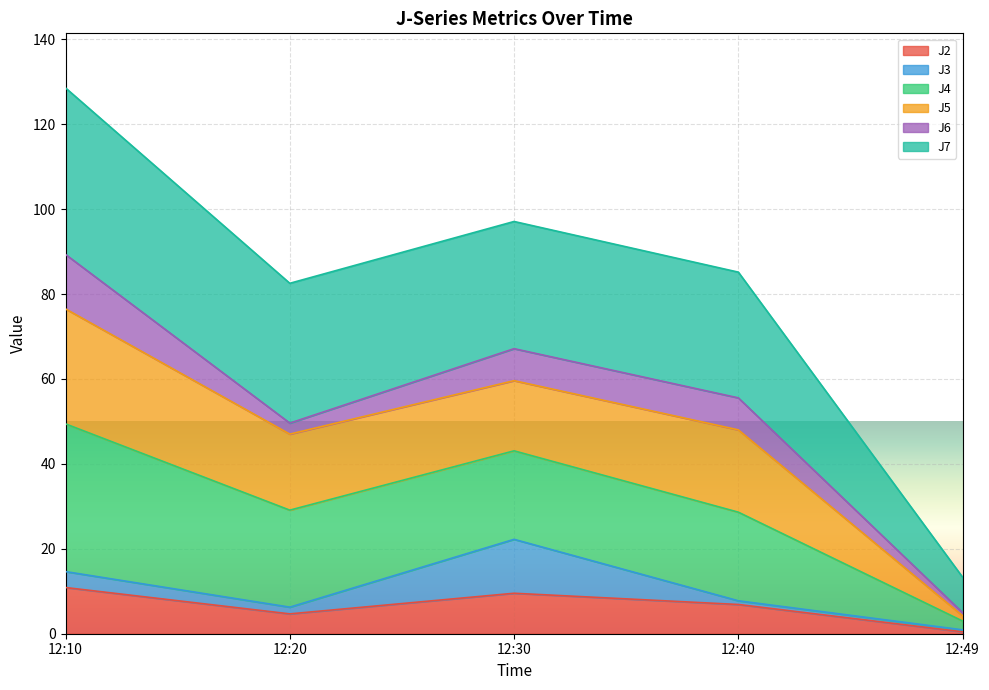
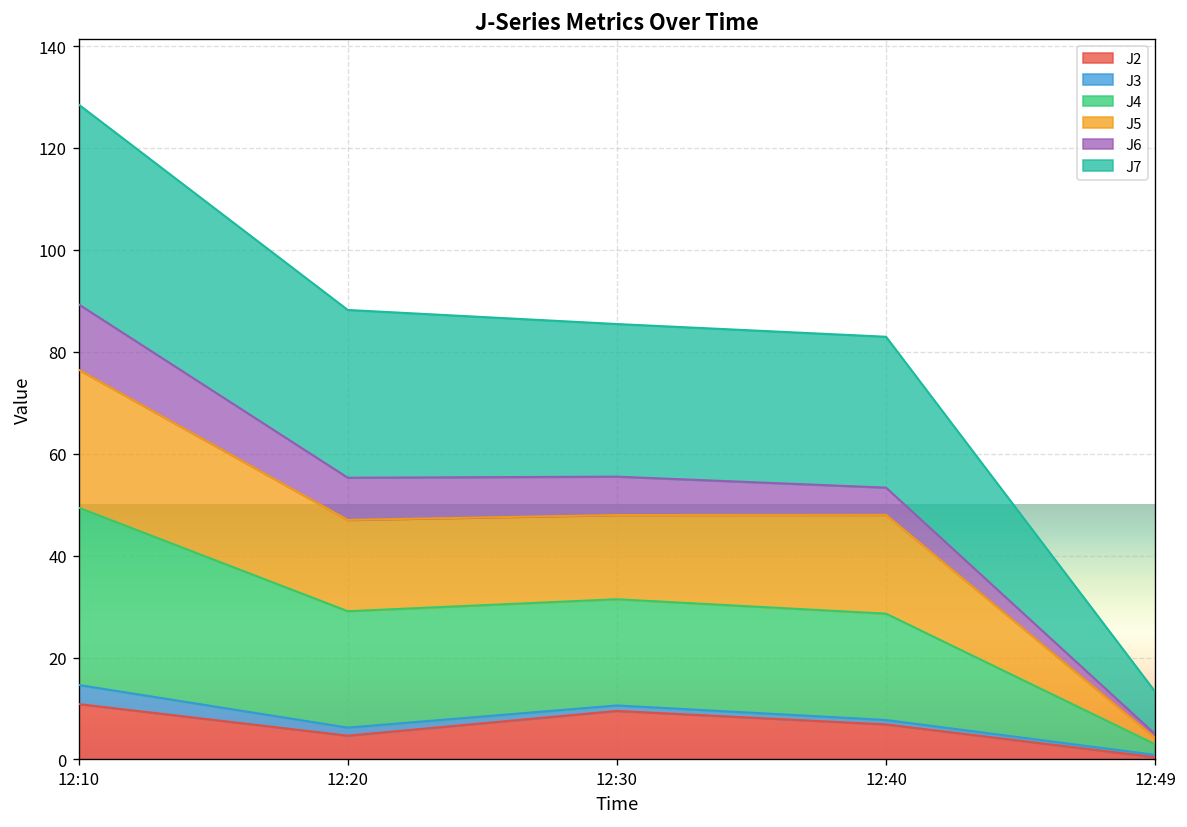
  {
    "J2": {
      "12:10": 11,
      "12:20": 5,
      "12:30": 10,
      "12:40": 7
    },
    "J3": {
      "12:10": 4,
      "12:20": 2,
-     "12:30": 13,
+     "12:30": 1,
      "12:40": 1
    },
    "J5": {
      "12:10": 27,
      "12:20": 18,
      "12:30": 17,
      "12:40": 19,
      "12:49": 1
    },
    "J6": {
      "12:10": 13,
-     "12:20": 3,
+     "12:20": 8,
      "12:30": 8,
-     "12:40": 8,
+     "12:40": 5,
      "12:49": 1
    }
  }
